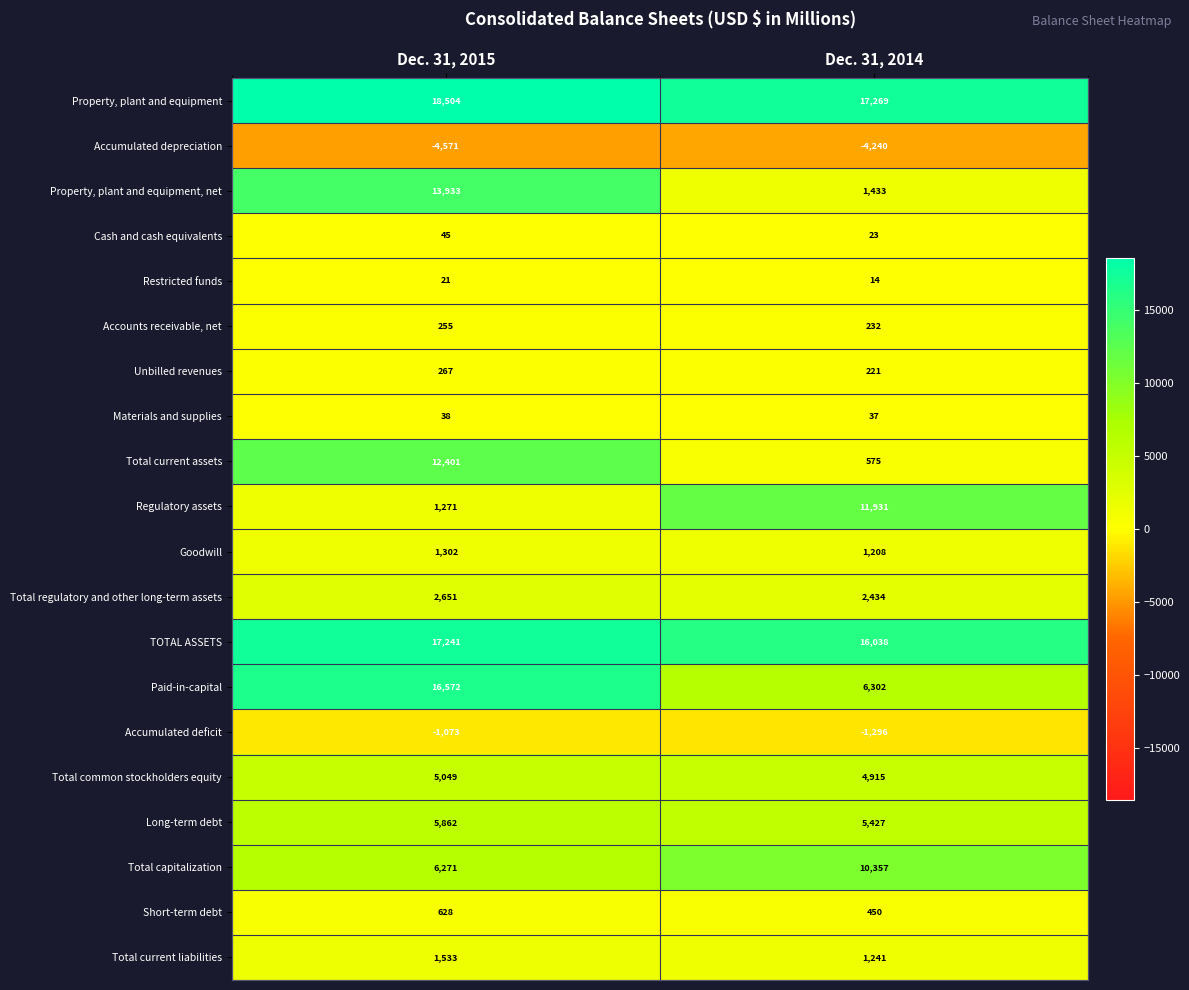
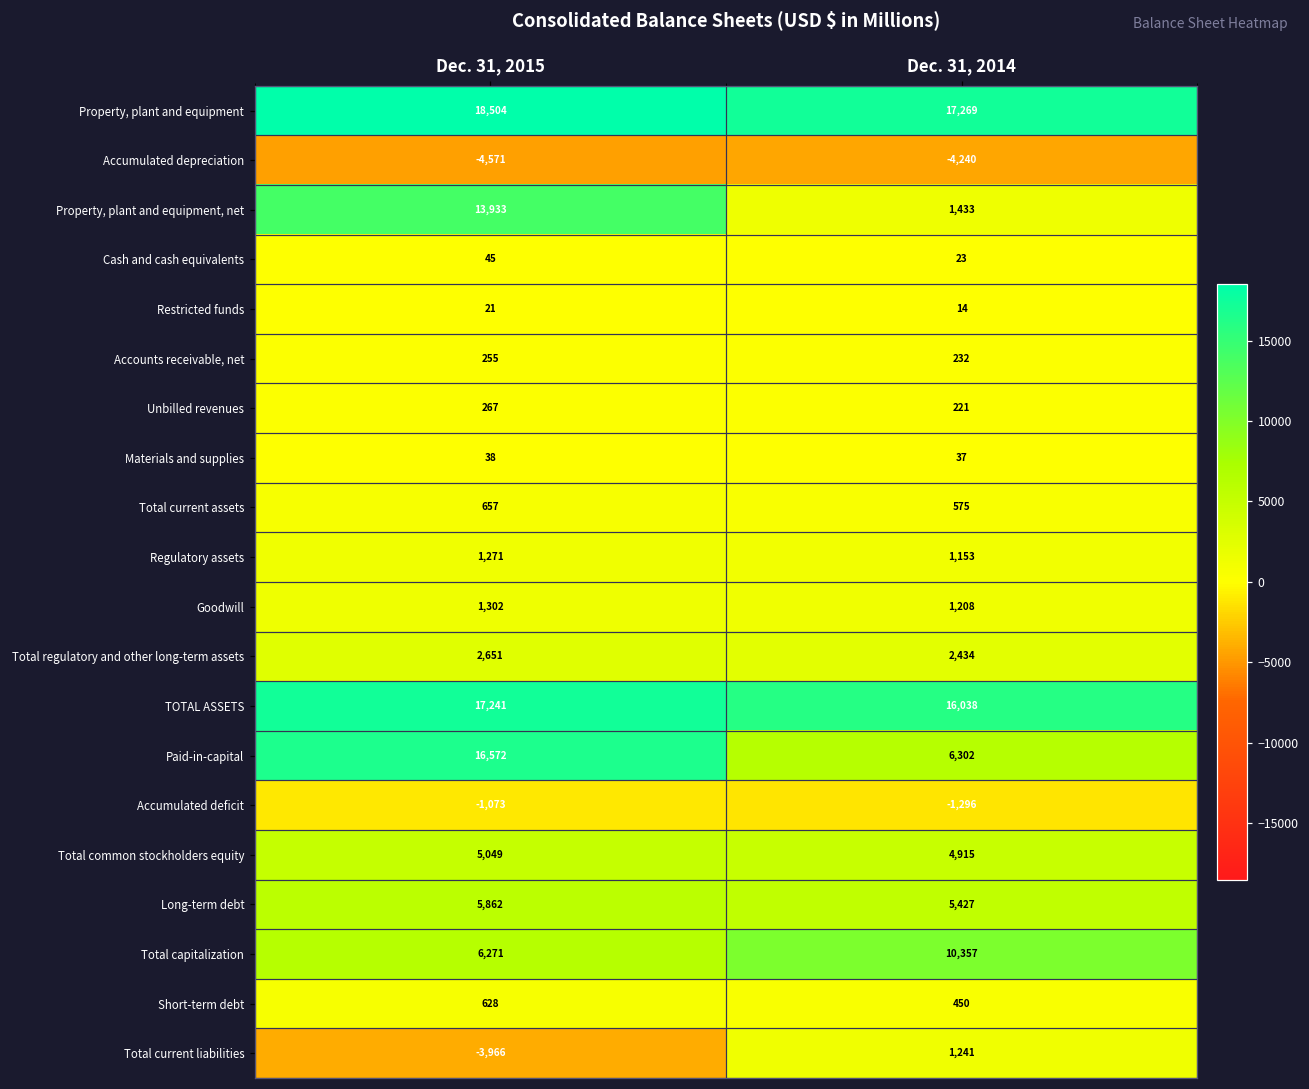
  {
    "Property, plant and equipment": {
      "Dec. 31, 2015": "18,504",
      "Dec. 31, 2014": "17,269"
    },
    "Accumulated depreciation": {
      "Dec. 31, 2015": "-4,571",
      "Dec. 31, 2014": "-4,240"
    },
    "Property, plant and equipment, net": {
      "Dec. 31, 2015": "13,933",
      "Dec. 31, 2014": "1,433"
    },
    "Cash and cash equivalents": {
      "Dec. 31, 2015": "45",
      "Dec. 31, 2014": "23"
    },
    "Restricted funds": {
      "Dec. 31, 2015": "21",
      "Dec. 31, 2014": "14"
    },
    "Accounts receivable, net": {
      "Dec. 31, 2015": "255",
      "Dec. 31, 2014": "232"
    },
    "Unbilled revenues": {
      "Dec. 31, 2015": "267",
      "Dec. 31, 2014": "221"
    },
    "Materials and supplies": {
      "Dec. 31, 2015": "38",
      "Dec. 31, 2014": "37"
    },
    "Total current assets": {
-     "Dec. 31, 2015": "12,401",
+     "Dec. 31, 2015": "657",
      "Dec. 31, 2014": "575"
    },
    "Regulatory assets": {
      "Dec. 31, 2015": "1,271",
-     "Dec. 31, 2014": "11,931"
+     "Dec. 31, 2014": "1,153"
    },
    "Goodwill": {
      "Dec. 31, 2015": "1,302",
      "Dec. 31, 2014": "1,208"
    },
    "Total regulatory and other long-term assets": {
      "Dec. 31, 2015": "2,651",
      "Dec. 31, 2014": "2,434"
    },
    "TOTAL ASSETS": {
      "Dec. 31, 2015": "17,241",
      "Dec. 31, 2014": "16,038"
    },
    "Paid-in-capital": {
      "Dec. 31, 2015": "16,572",
      "Dec. 31, 2014": "6,302"
    },
    "Accumulated deficit": {
      "Dec. 31, 2015": "-1,073",
      "Dec. 31, 2014": "-1,296"
    },
    "Total common stockholders equity": {
      "Dec. 31, 2015": "5,049",
      "Dec. 31, 2014": "4,915"
    },
    "Long-term debt": {
      "Dec. 31, 2015": "5,862",
      "Dec. 31, 2014": "5,427"
    },
    "Total capitalization": {
      "Dec. 31, 2015": "6,271",
      "Dec. 31, 2014": "10,357"
    },
    "Short-term debt": {
      "Dec. 31, 2015": "628",
      "Dec. 31, 2014": "450"
    },
    "Total current liabilities": {
-     "Dec. 31, 2015": "1,533",
+     "Dec. 31, 2015": "-3,966",
      "Dec. 31, 2014": "1,241"
    }
  }
